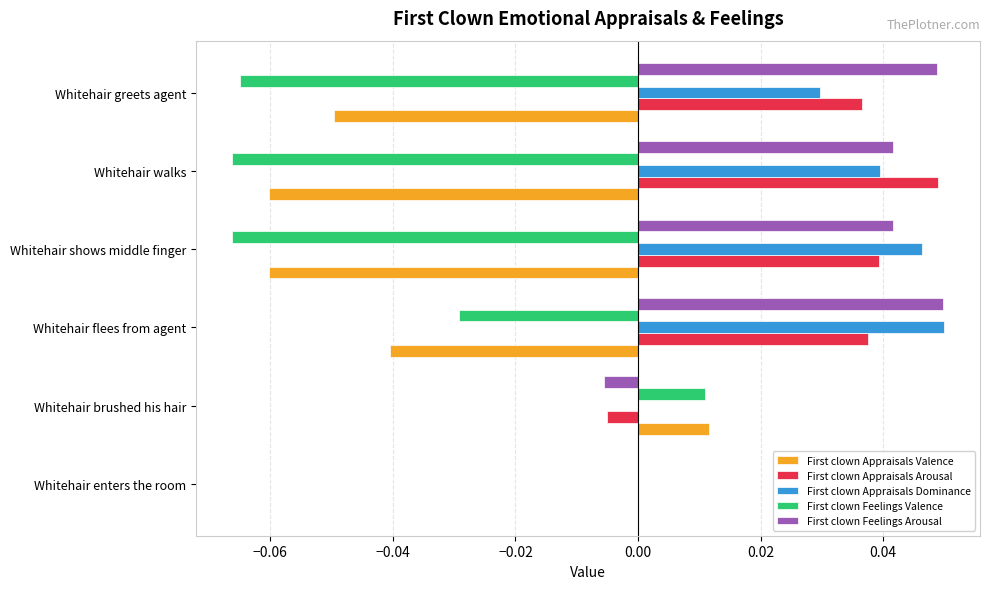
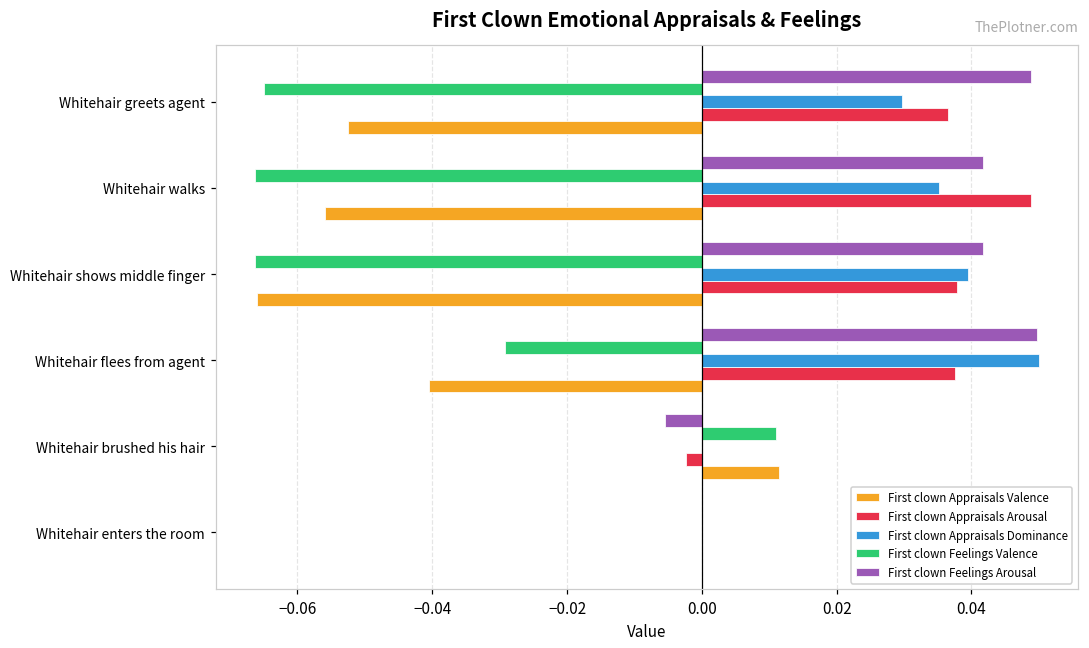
  {
    "First clown Appraisals Valence": {
-     "Whitehair greets agent": -0.050,
-     "Whitehair walks": -0.060,
-     "Whitehair shows middle finger": -0.060,
+     "Whitehair greets agent": -0.052,
+     "Whitehair walks": -0.056,
+     "Whitehair shows middle finger": -0.066,
      "Whitehair flees from agent": -0.040,
      "Whitehair brushed his hair": 0.012,
      "Whitehair enters the room": 0.000
    },
    "First clown Appraisals Arousal": {
      "Whitehair greets agent": 0.037,
      "Whitehair walks": 0.049,
-     "Whitehair shows middle finger": 0.039,
+     "Whitehair shows middle finger": 0.038,
      "Whitehair flees from agent": 0.038,
-     "Whitehair brushed his hair": -0.005,
+     "Whitehair brushed his hair": -0.002,
      "Whitehair enters the room": 0.000
    },
    "First clown Appraisals Dominance": {
      "Whitehair greets agent": 0.030,
-     "Whitehair walks": 0.039,
-     "Whitehair shows middle finger": 0.046,
+     "Whitehair walks": 0.035,
+     "Whitehair shows middle finger": 0.039,
      "Whitehair flees from agent": 0.050,
      "Whitehair brushed his hair": 0.000,
      "Whitehair enters the room": 0.000
    },
    "First clown Feelings Valence": {
      "Whitehair greets agent": -0.065,
      "Whitehair walks": -0.066,
      "Whitehair shows middle finger": -0.066,
      "Whitehair flees from agent": -0.029,
      "Whitehair brushed his hair": 0.011,
      "Whitehair enters the room": 0.000
    },
    "First clown Feelings Arousal": {
      "Whitehair greets agent": 0.049,
      "Whitehair walks": 0.042,
      "Whitehair shows middle finger": 0.042,
      "Whitehair flees from agent": 0.050,
      "Whitehair brushed his hair": -0.006,
      "Whitehair enters the room": 0.000
    }
  }
